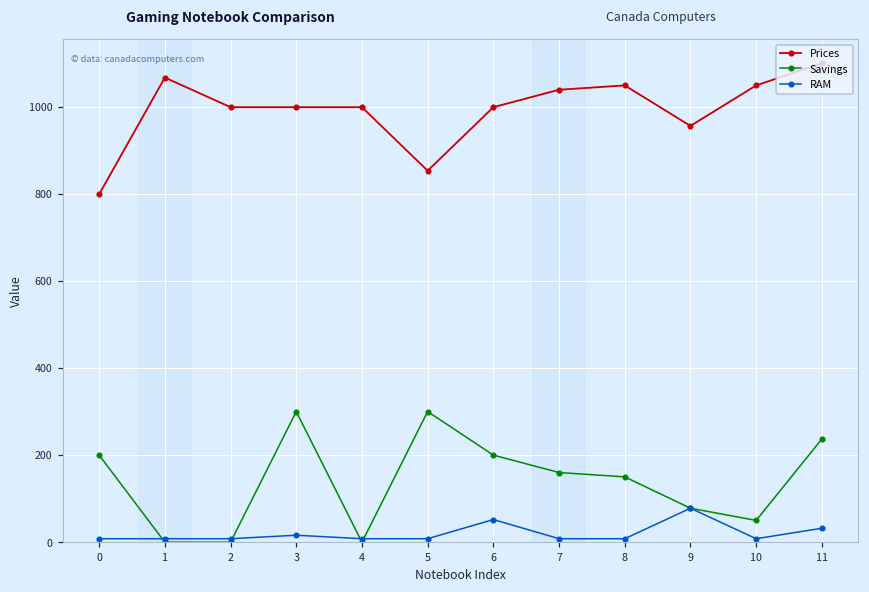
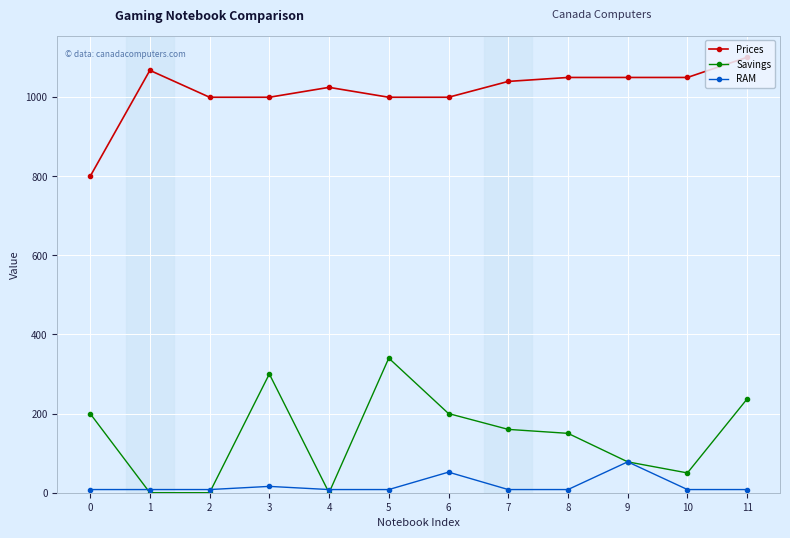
  {
    "Prices": {
      "0": 800,
      "1": 1070,
      "2": 1000,
      "3": 1000,
-     "4": 1000,
-     "5": 850,
+     "4": 1020,
+     "5": 1000,
      "6": 1000,
      "7": 1040,
      "8": 1050,
-     "9": 960,
+     "9": 1050,
      "10": 1050
    },
    "Savings": {
      "0": 200,
      "1": 0,
      "2": 0,
      "3": 300,
      "4": 0,
-     "5": 300,
+     "5": 340,
      "6": 200,
      "7": 160,
      "8": 150,
      "10": 50,
      "11": 240
    },
    "RAM": {
      "0": 10,
      "1": 10,
      "2": 10,
      "3": 20,
      "4": 10,
      "5": 10,
      "6": 50,
      "7": 10,
      "8": 10,
      "10": 10,
-     "11": 30
+     "11": 10
    }
  }
